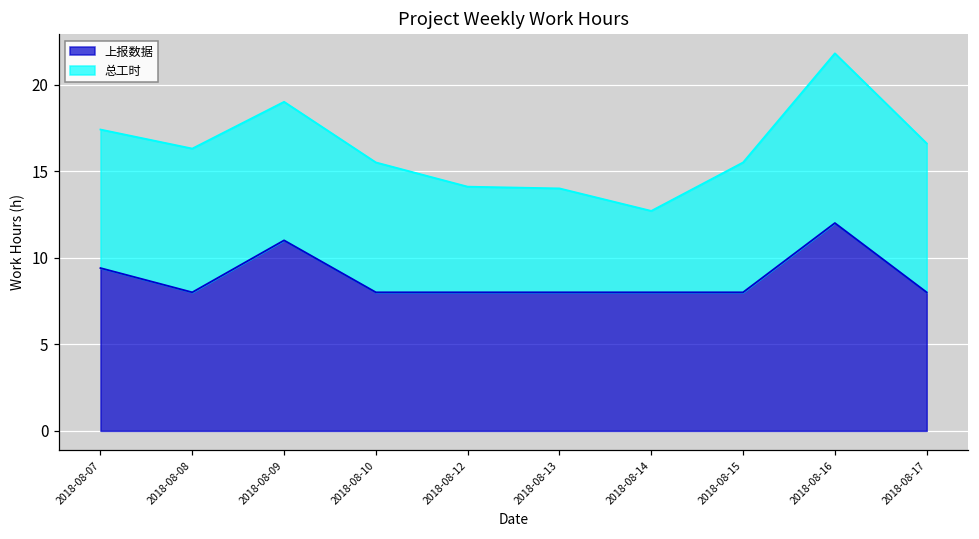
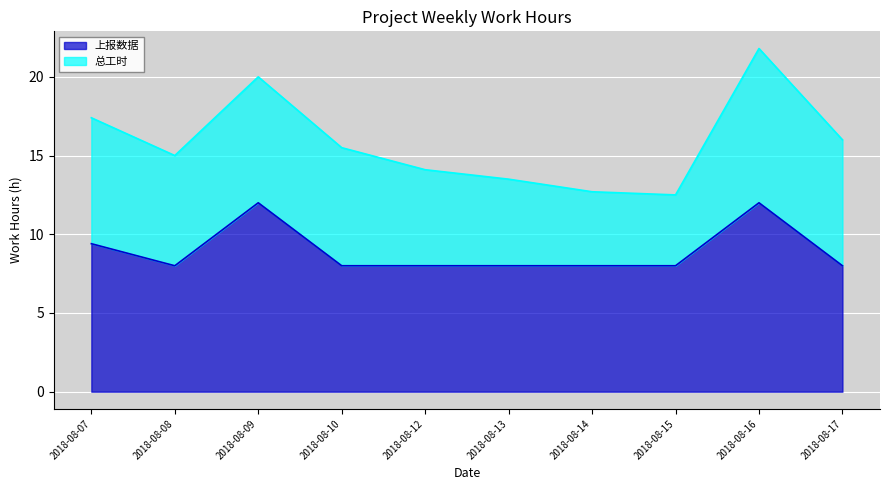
  {
    "上报数据": {
      "2018-08-07": 9.4,
      "2018-08-08": 8,
-     "2018-08-09": 11,
+     "2018-08-09": 12,
      "2018-08-10": 8,
      "2018-08-12": 8,
      "2018-08-13": 8,
      "2018-08-14": 8,
      "2018-08-15": 8,
      "2018-08-16": 12,
      "2018-08-17": 8
    },
    "总工时": {
      "2018-08-07": 8.0,
-     "2018-08-08": 8.3,
+     "2018-08-08": 7.0,
      "2018-08-09": 8.0,
      "2018-08-10": 7.5,
      "2018-08-12": 6.1,
-     "2018-08-13": 6.0,
+     "2018-08-13": 5.5,
      "2018-08-14": 4.7,
-     "2018-08-15": 7.5,
+     "2018-08-15": 4.5,
      "2018-08-16": 9.8,
-     "2018-08-17": 8.6
+     "2018-08-17": 8.0
    }
  }
